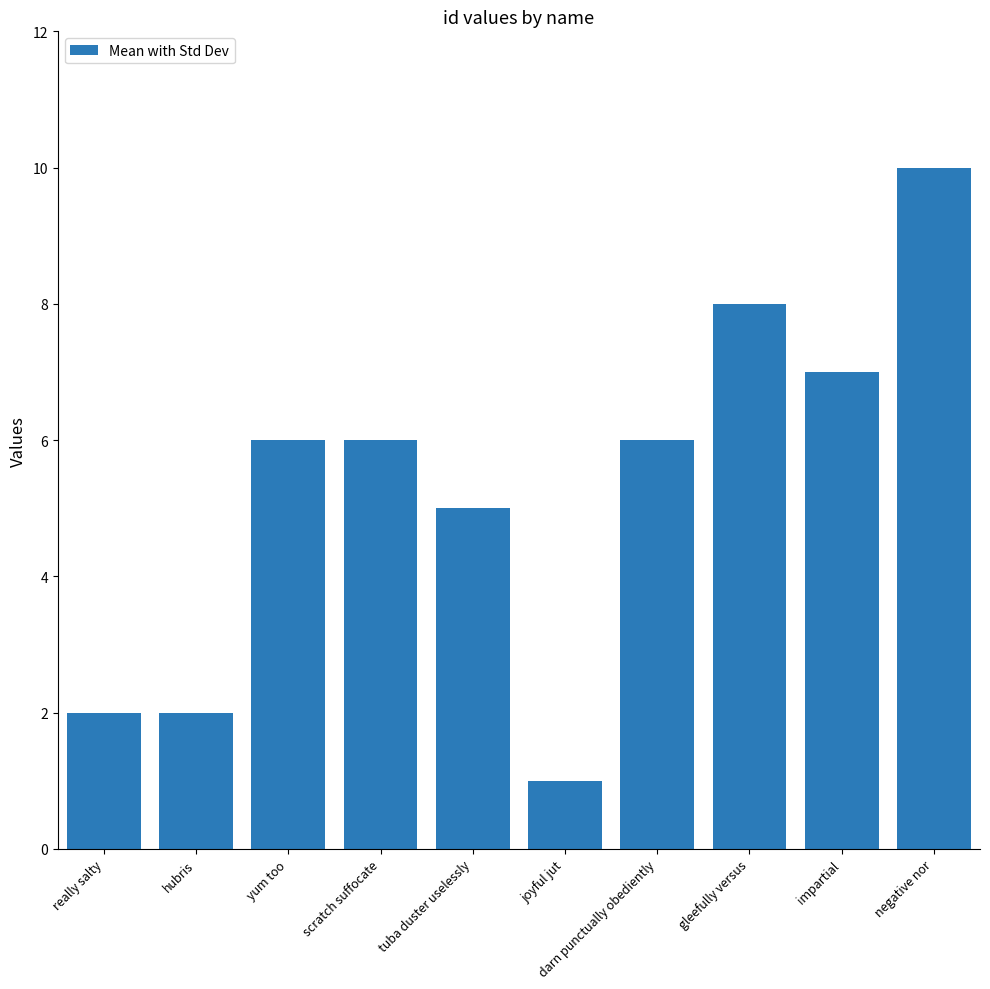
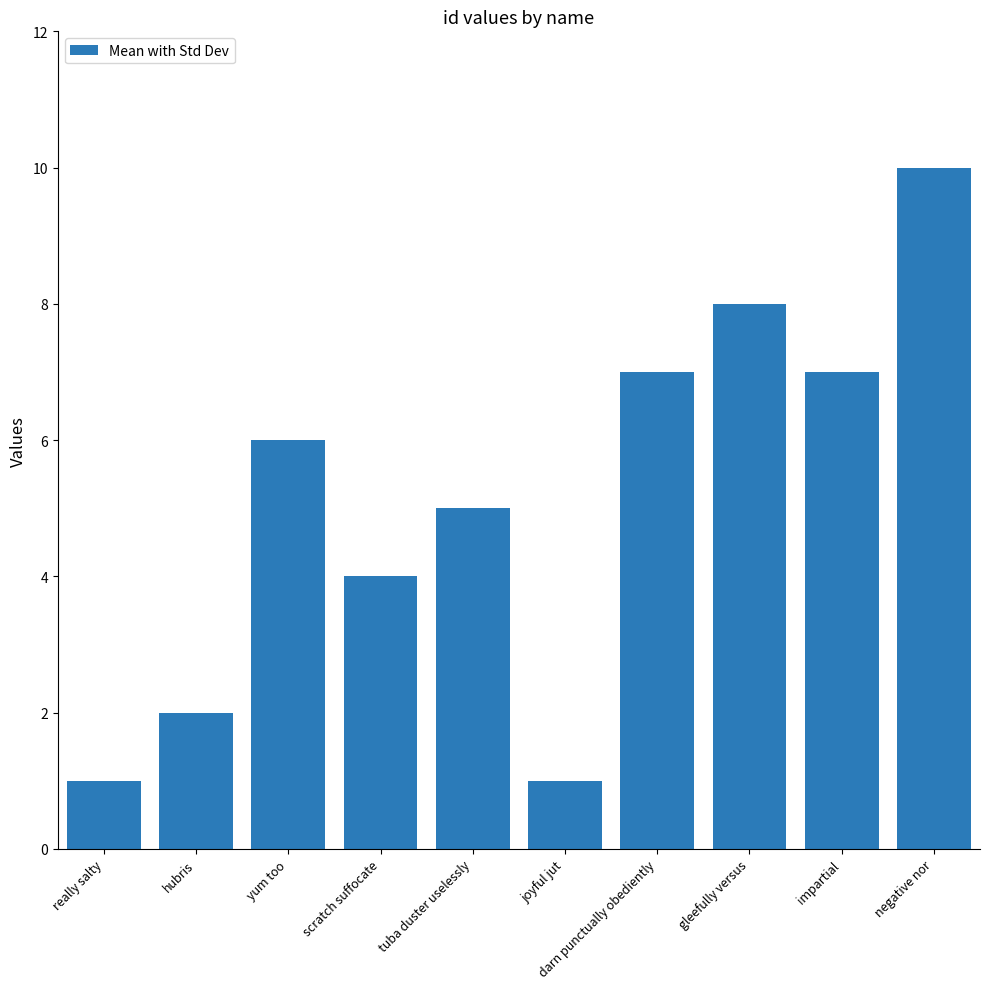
  {
-   "really salty": 2,
+   "really salty": 1,
    "hubris": 2,
    "yum too": 6,
-   "scratch suffocate": 6,
+   "scratch suffocate": 4,
    "tuba duster uselessly": 5,
    "joyful jut": 1,
-   "darn punctually obediently": 6,
+   "darn punctually obediently": 7,
    "gleefully versus": 8,
    "impartial": 7,
    "negative nor": 10
  }
